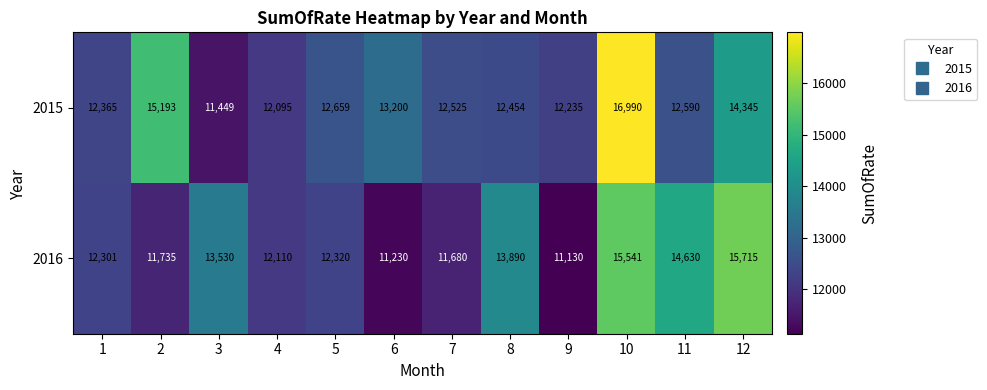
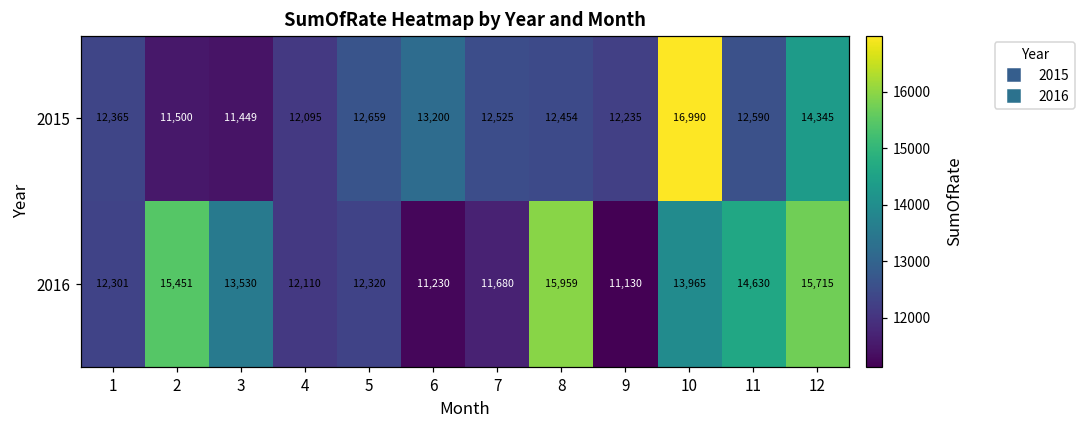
  {
    "2015": {
      "1": "12,365",
-     "2": "15,193",
+     "2": "11,500",
      "3": "11,449",
      "4": "12,095",
      "5": "12,659",
      "6": "13,200",
      "7": "12,525",
      "8": "12,454",
      "9": "12,235",
      "10": "16,990",
      "11": "12,590",
      "12": "14,345"
    },
    "2016": {
      "1": "12,301",
-     "2": "11,735",
+     "2": "15,451",
      "3": "13,530",
      "4": "12,110",
      "5": "12,320",
      "6": "11,230",
      "7": "11,680",
-     "8": "13,890",
+     "8": "15,959",
      "9": "11,130",
-     "10": "15,541",
+     "10": "13,965",
      "11": "14,630",
      "12": "15,715"
    }
  }
